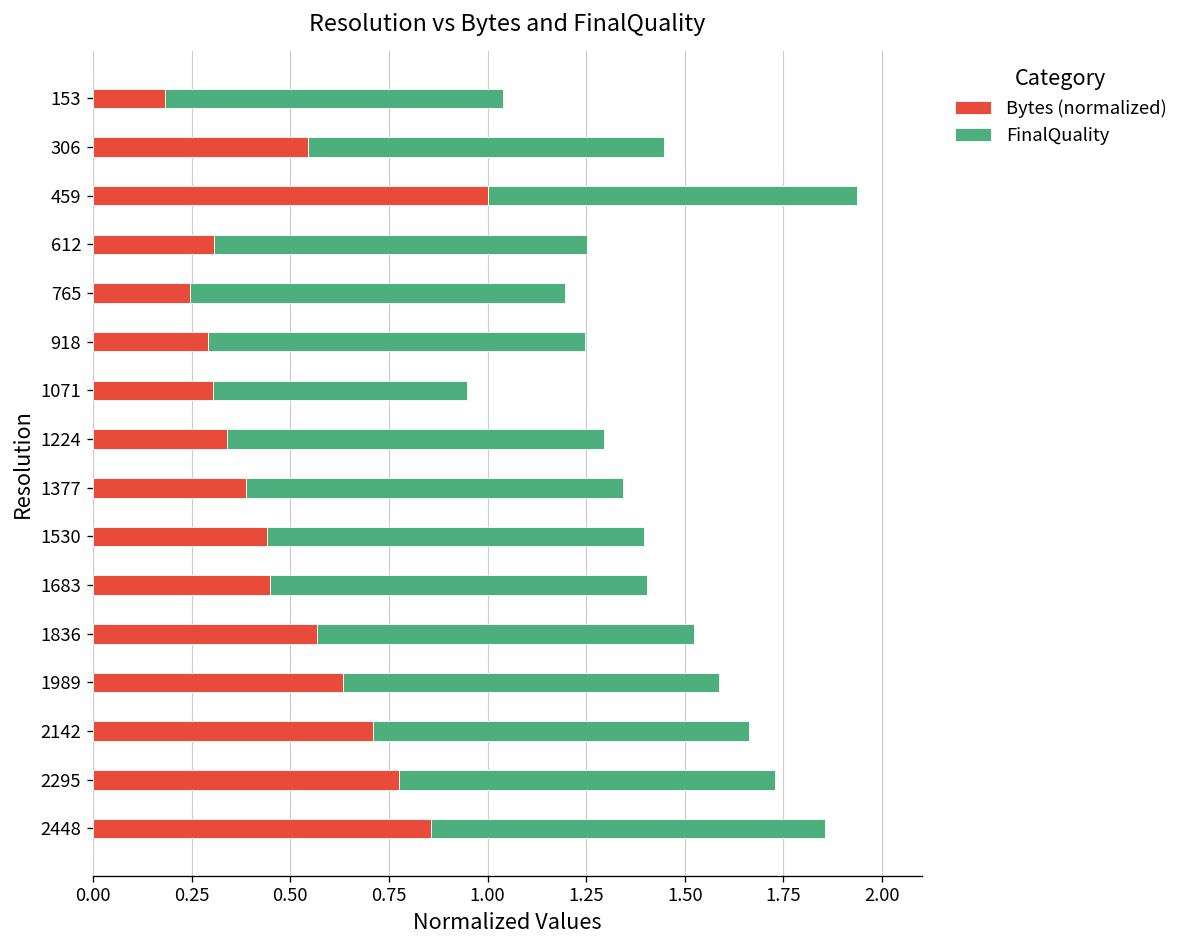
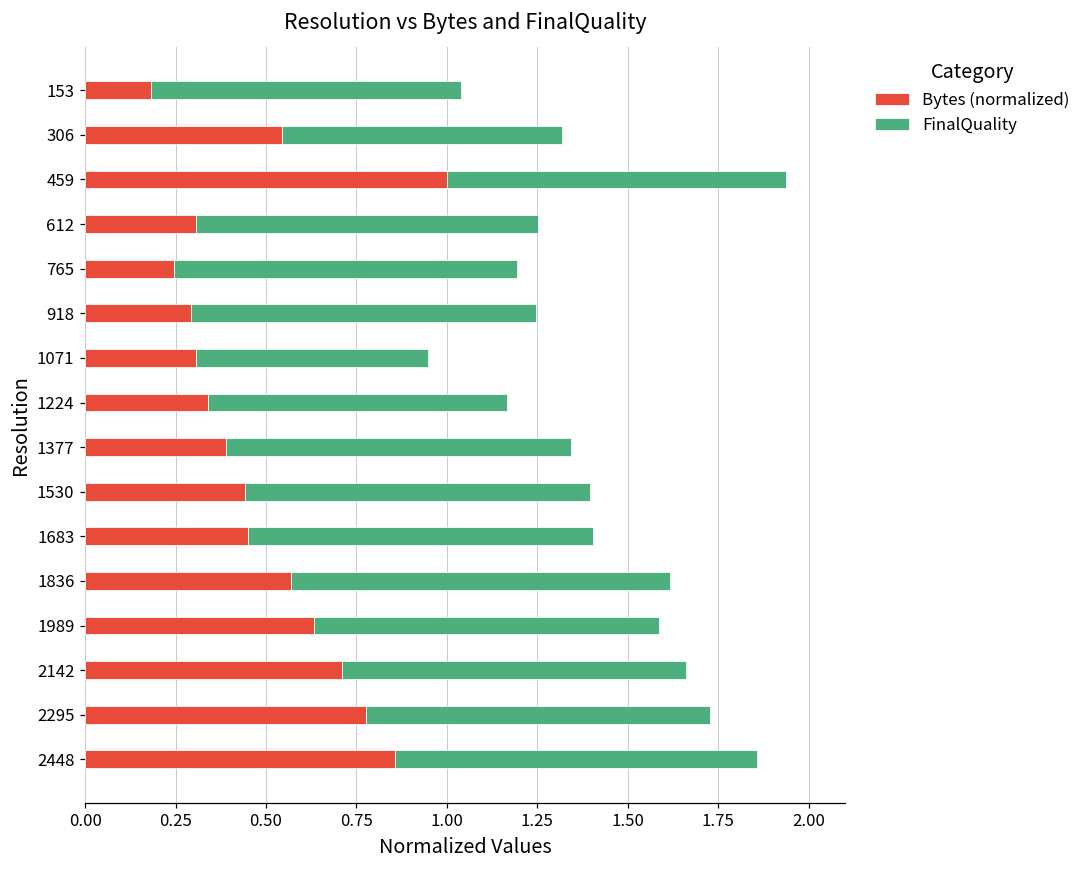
  {
    "Bytes (normalized)": {
      "153": 0.18,
      "306": 0.55,
      "459": 1.00,
      "612": 0.31,
      "765": 0.25,
      "918": 0.29,
      "1071": 0.31,
      "1224": 0.34,
      "1377": 0.39,
      "1530": 0.44,
      "1683": 0.45,
      "1836": 0.57,
      "1989": 0.63,
      "2142": 0.71,
      "2295": 0.78,
      "2448": 0.86
    },
    "FinalQuality": {
      "153": 0.86,
-     "306": 0.90,
+     "306": 0.77,
      "459": 0.94,
      "612": 0.95,
      "765": 0.95,
      "918": 0.95,
      "1071": 0.64,
-     "1224": 0.95,
+     "1224": 0.83,
      "1377": 0.95,
      "1530": 0.95,
      "1683": 0.95,
-     "1836": 0.95,
+     "1836": 1.05,
      "1989": 0.95,
      "2142": 0.95,
      "2295": 0.95,
      "2448": 1.00
    }
  }
